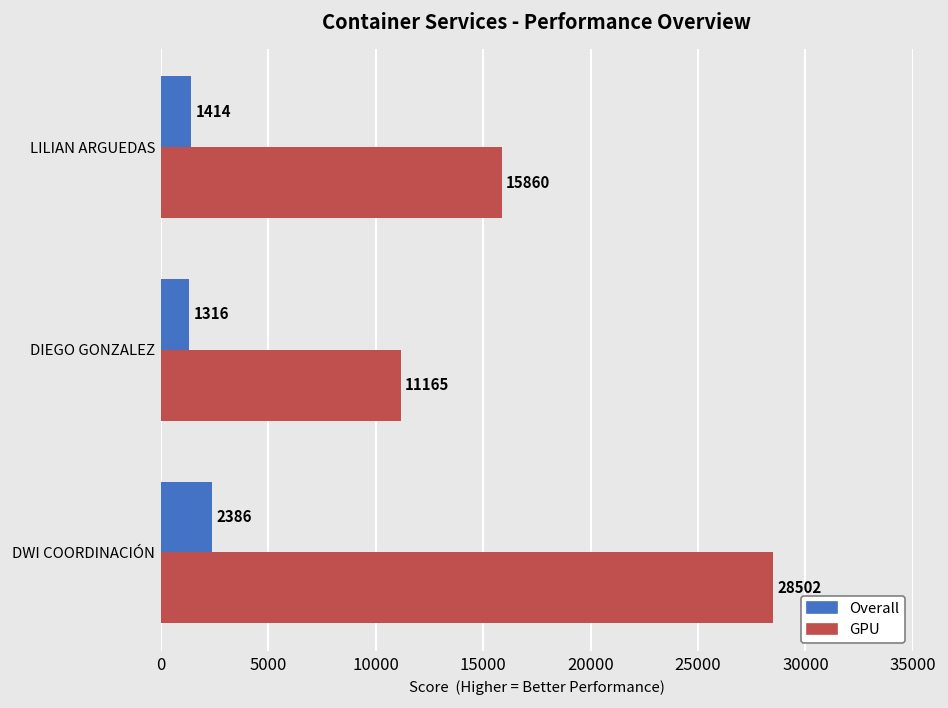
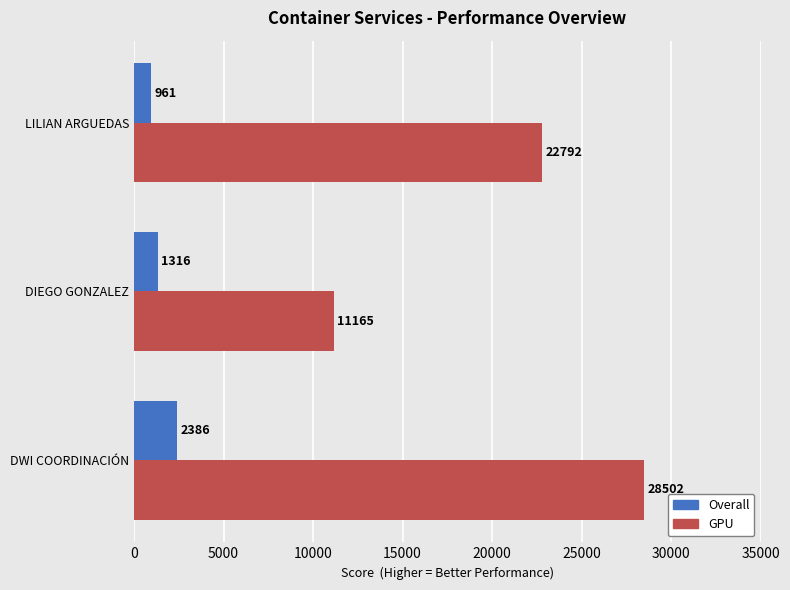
  {
    "Overall": {
-     "LILIAN ARGUEDAS": 1414,
+     "LILIAN ARGUEDAS": 961,
      "DIEGO GONZALEZ": 1316,
      "DWI COORDINACIÓN": 2386
    },
    "GPU": {
-     "LILIAN ARGUEDAS": 15860,
+     "LILIAN ARGUEDAS": 22792,
      "DIEGO GONZALEZ": 11165
    }
  }
